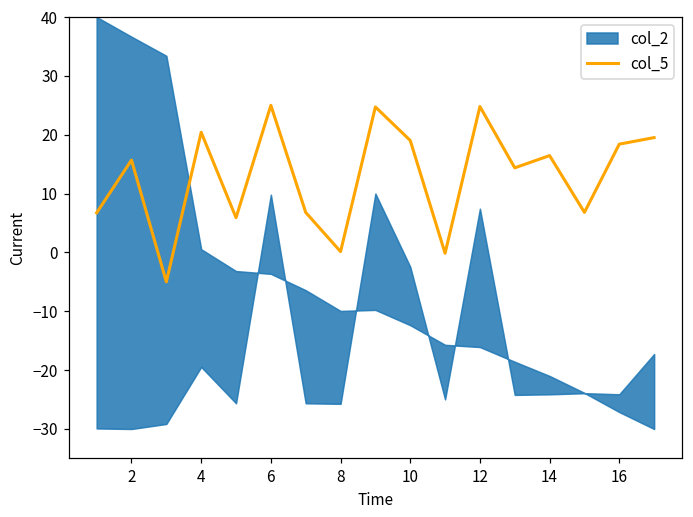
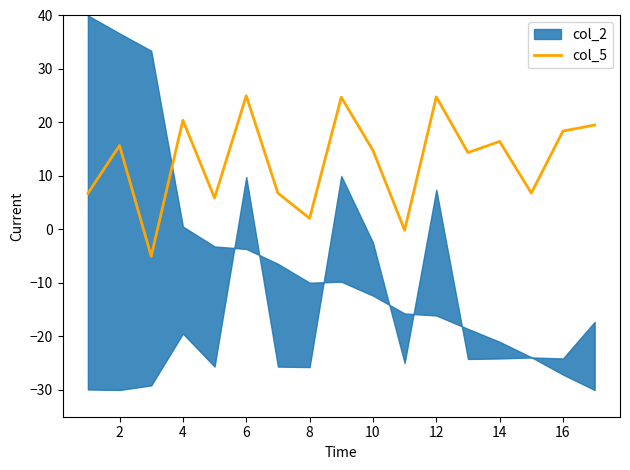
  {
    "col_5": {
      "2": 16,
      "4": 20,
      "6": 25,
-     "8": 0,
-     "10": 19,
+     "8": 2,
+     "10": 15,
      "12": 25,
      "14": 16,
      "16": 18
    }
  }
